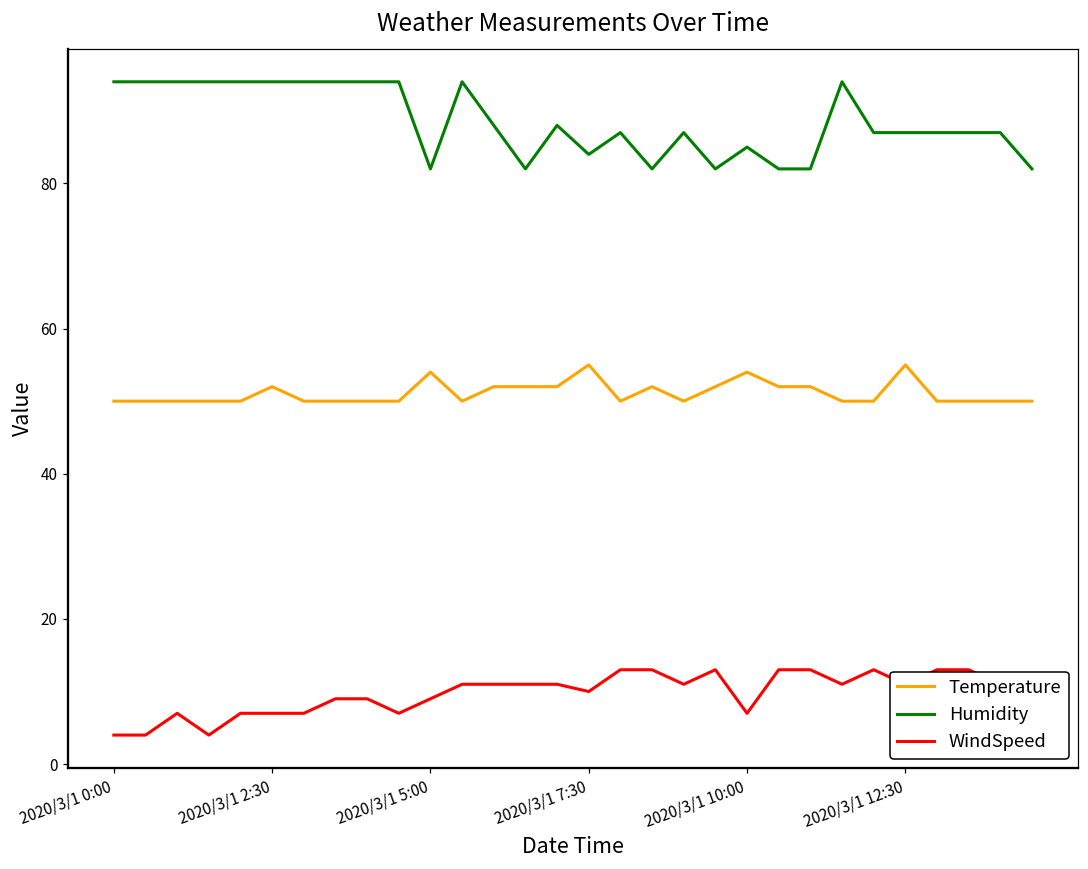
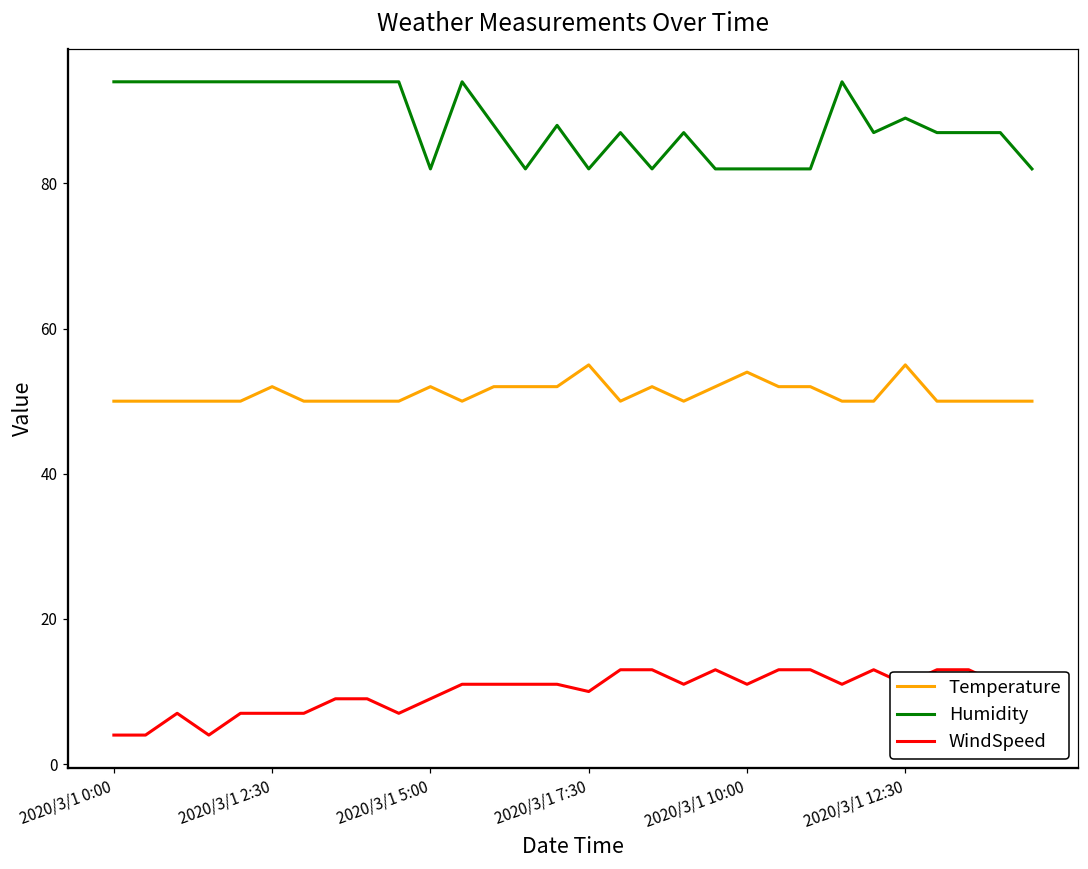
  {
    "Temperature": {
      "2020/3/1 0:00": 50,
      "2020/3/1 2:30": 52,
-     "2020/3/1 5:00": 54,
+     "2020/3/1 5:00": 52,
      "2020/3/1 7:30": 55,
      "2020/3/1 10:00": 54,
      "2020/3/1 12:30": 55
    },
    "Humidity": {
      "2020/3/1 0:00": 94,
      "2020/3/1 2:30": 94,
      "2020/3/1 5:00": 82,
-     "2020/3/1 7:30": 84,
-     "2020/3/1 10:00": 85,
-     "2020/3/1 12:30": 87
+     "2020/3/1 7:30": 82,
+     "2020/3/1 10:00": 82,
+     "2020/3/1 12:30": 89
    },
    "WindSpeed": {
      "2020/3/1 0:00": 4,
      "2020/3/1 2:30": 7,
      "2020/3/1 5:00": 9,
      "2020/3/1 7:30": 10,
-     "2020/3/1 10:00": 7
+     "2020/3/1 10:00": 11
    }
  }
